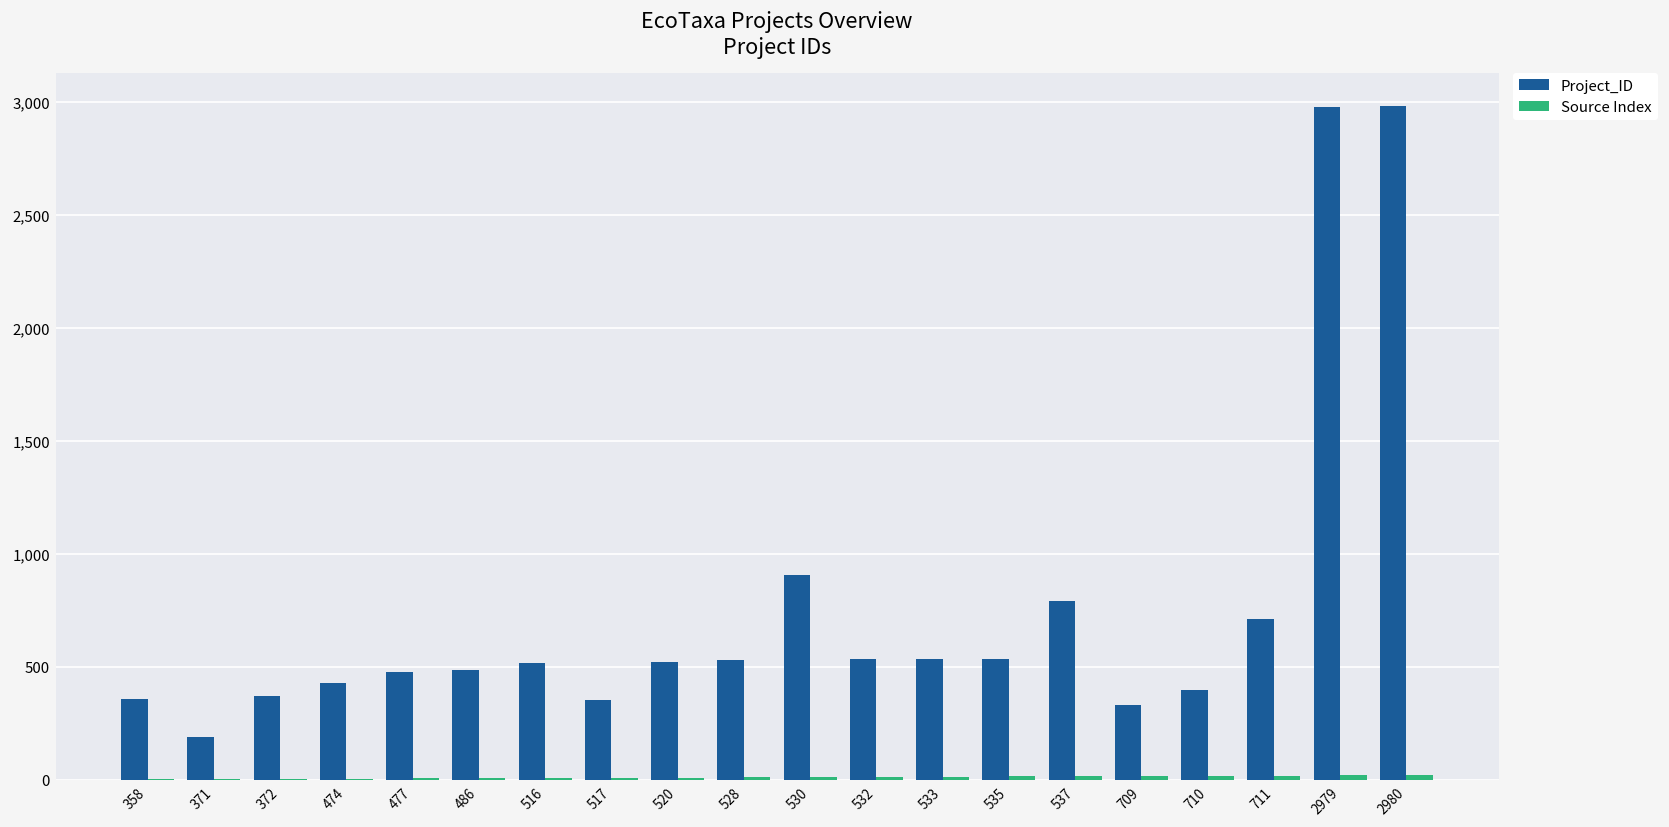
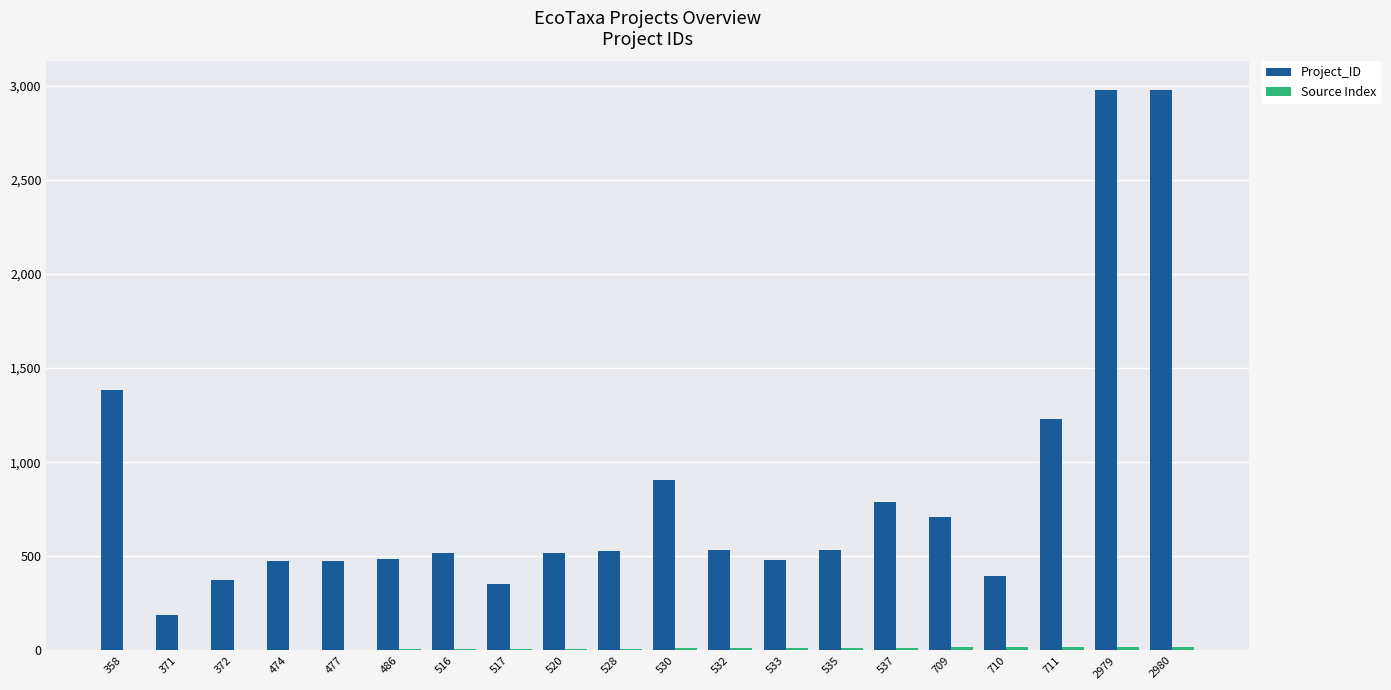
  {
    "Project_ID": {
-     "358": "360",
+     "358": "1,380",
      "371": "190",
      "372": "370",
-     "474": "430",
+     "474": "470",
      "477": "480",
      "486": "490",
      "516": "520",
      "517": "350",
      "520": "520",
      "528": "530",
      "530": "900",
      "532": "530",
-     "533": "530",
+     "533": "480",
      "535": "540",
      "537": "790",
-     "709": "330",
+     "709": "710",
      "710": "400",
-     "711": "710",
+     "711": "1,230",
      "2979": "2,980",
      "2980": "2,980"
    },
    "Source Index": {
      "535": "10",
      "537": "20",
      "709": "20",
      "710": "20",
      "711": "20",
      "2979": "20",
      "2980": "20"
    }
  }
